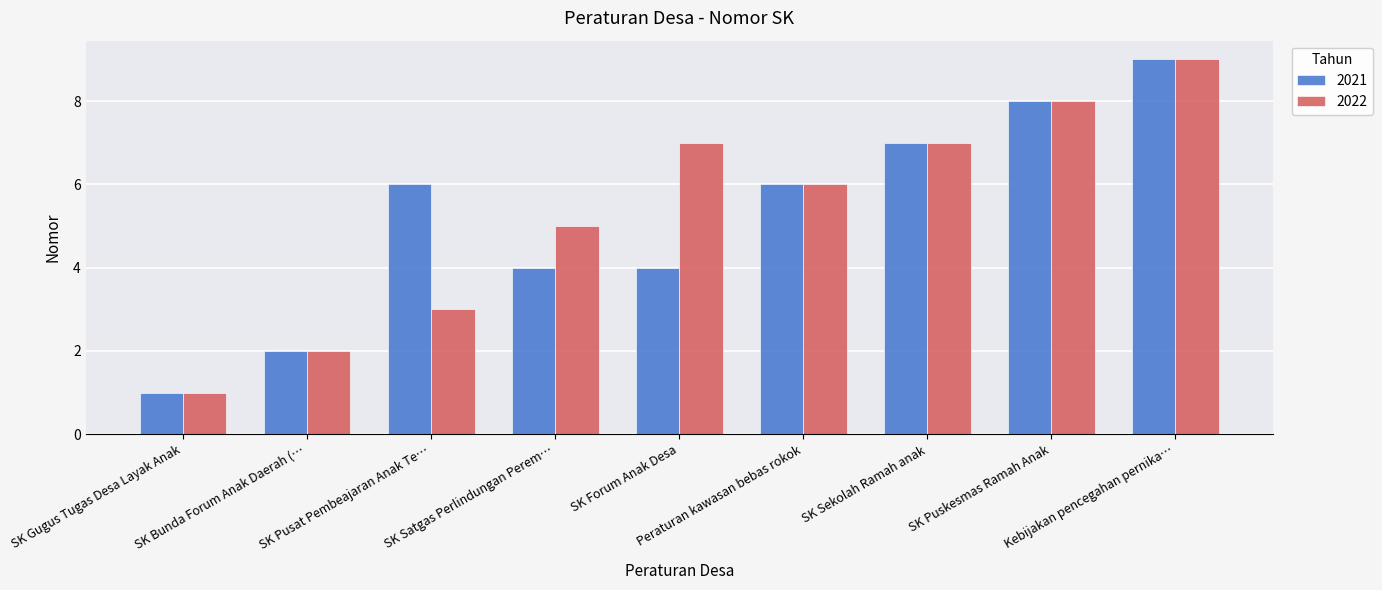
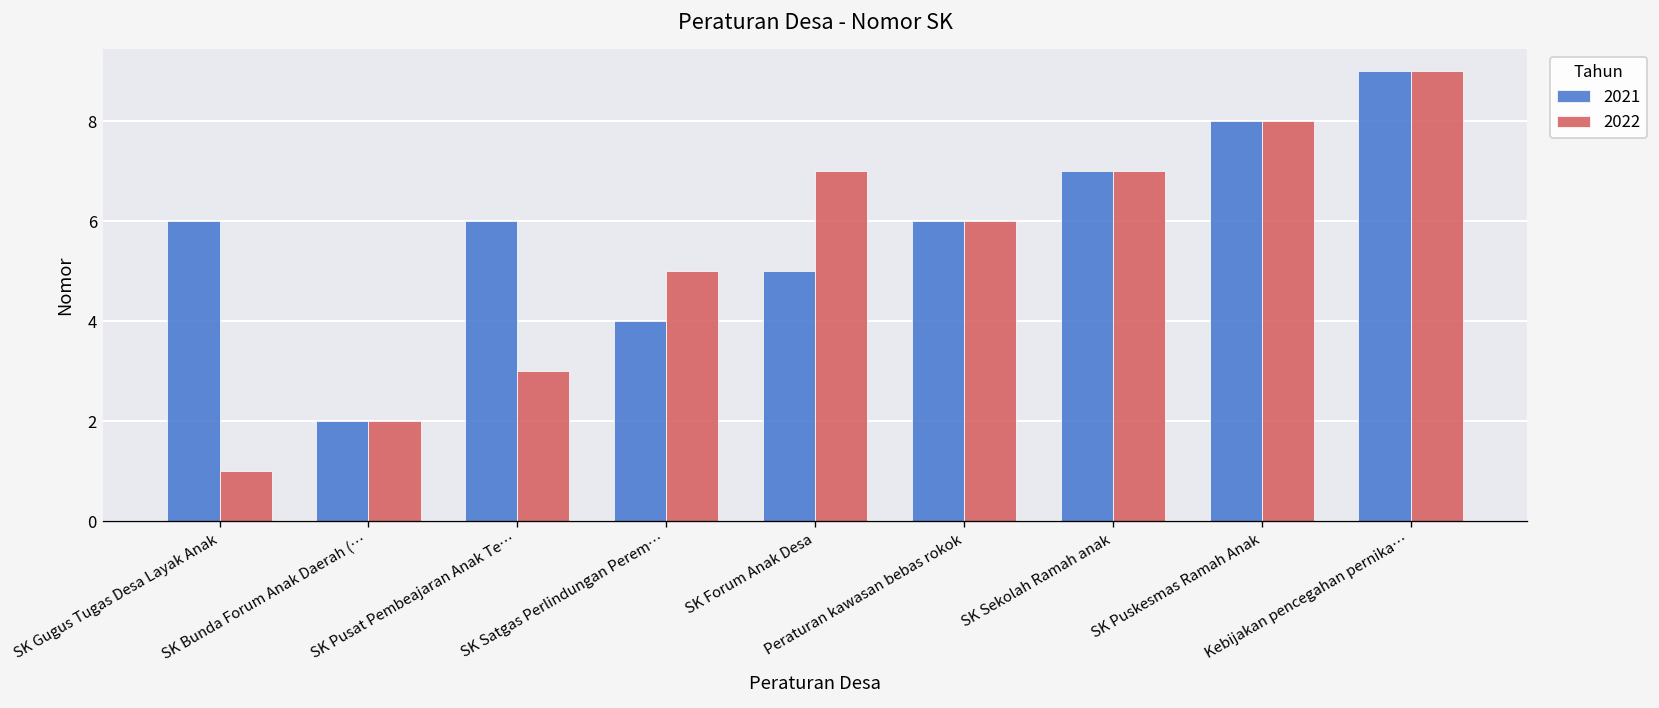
  {
    "2021": {
-     "SK Gugus Tugas Desa Layak Anak": 1,
+     "SK Gugus Tugas Desa Layak Anak": 6,
      "SK Bunda Forum Anak Daerah (…": 2,
      "SK Pusat Pembeajaran Anak Te…": 6,
      "SK Satgas Perlindungan Perem…": 4,
-     "SK Forum Anak Desa": 4,
+     "SK Forum Anak Desa": 5,
      "Peraturan kawasan bebas rokok": 6,
      "SK Sekolah Ramah anak": 7,
      "SK Puskesmas Ramah Anak": 8,
      "Kebijakan pencegahan pernika…": 9
    },
    "2022": {
      "SK Gugus Tugas Desa Layak Anak": 1,
      "SK Bunda Forum Anak Daerah (…": 2,
      "SK Pusat Pembeajaran Anak Te…": 3,
      "SK Satgas Perlindungan Perem…": 5,
      "SK Forum Anak Desa": 7,
      "Peraturan kawasan bebas rokok": 6,
      "SK Sekolah Ramah anak": 7,
      "SK Puskesmas Ramah Anak": 8,
      "Kebijakan pencegahan pernika…": 9
    }
  }
